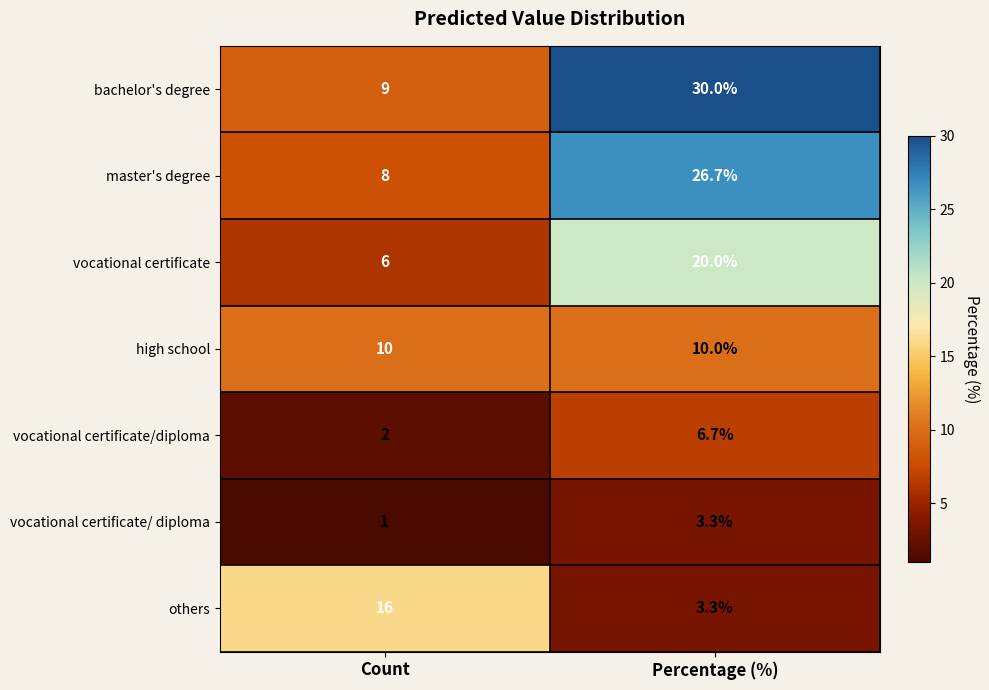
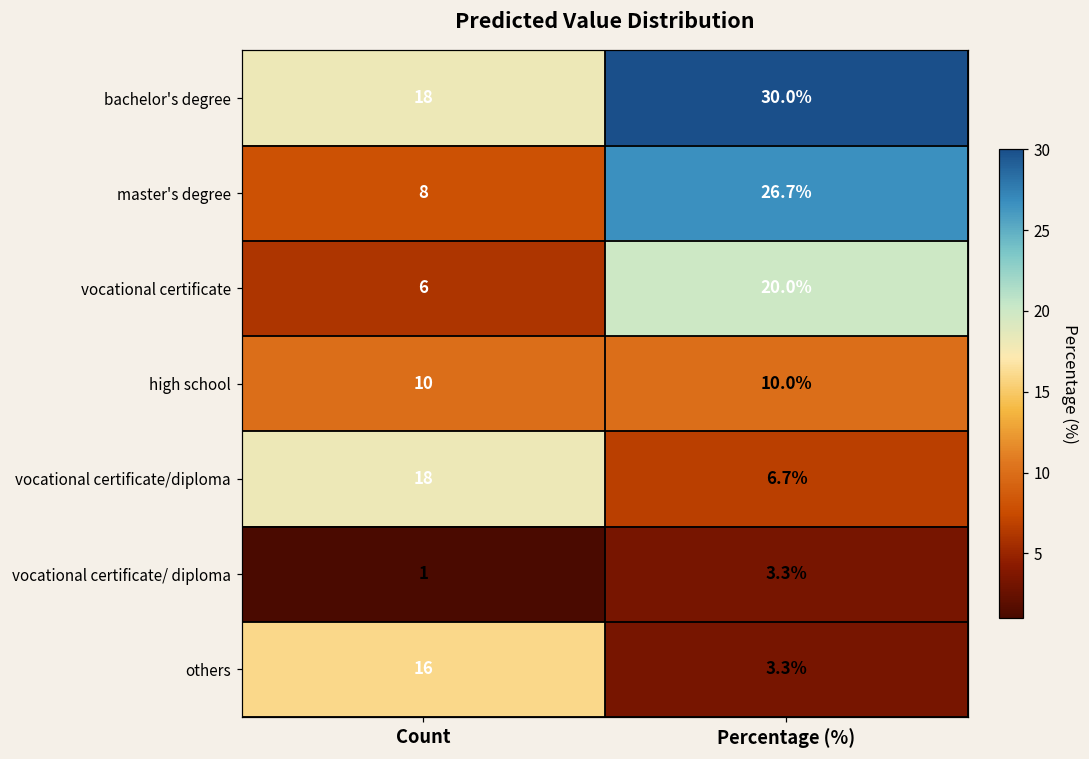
  {
    "bachelor's degree": {
-     "Count": "9",
+     "Count": "18",
      "Percentage (%)": "30.0%"
    },
    "master's degree": {
      "Count": "8",
      "Percentage (%)": "26.7%"
    },
    "vocational certificate": {
      "Count": "6",
      "Percentage (%)": "20.0%"
    },
    "high school": {
      "Count": "10",
      "Percentage (%)": "10.0%"
    },
    "vocational certificate/diploma": {
-     "Count": "2",
+     "Count": "18",
      "Percentage (%)": "6.7%"
    },
    "vocational certificate/ diploma": {
      "Count": "1",
      "Percentage (%)": "3.3%"
    },
    "others": {
      "Count": "16",
      "Percentage (%)": "3.3%"
    }
  }
